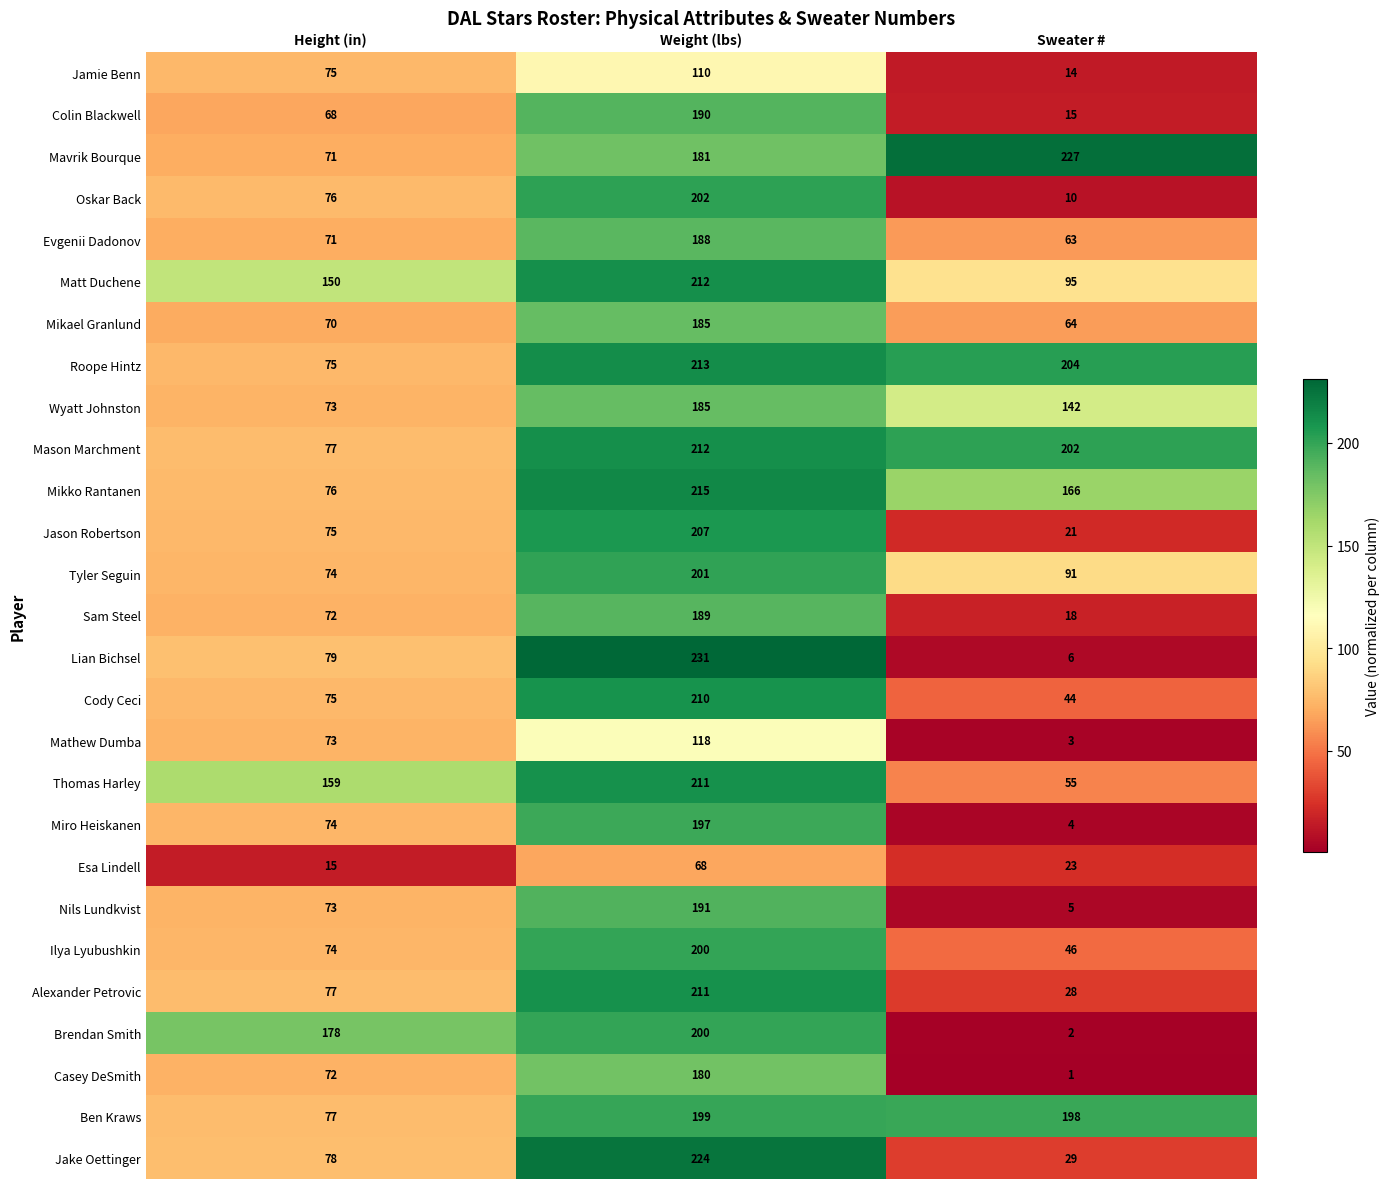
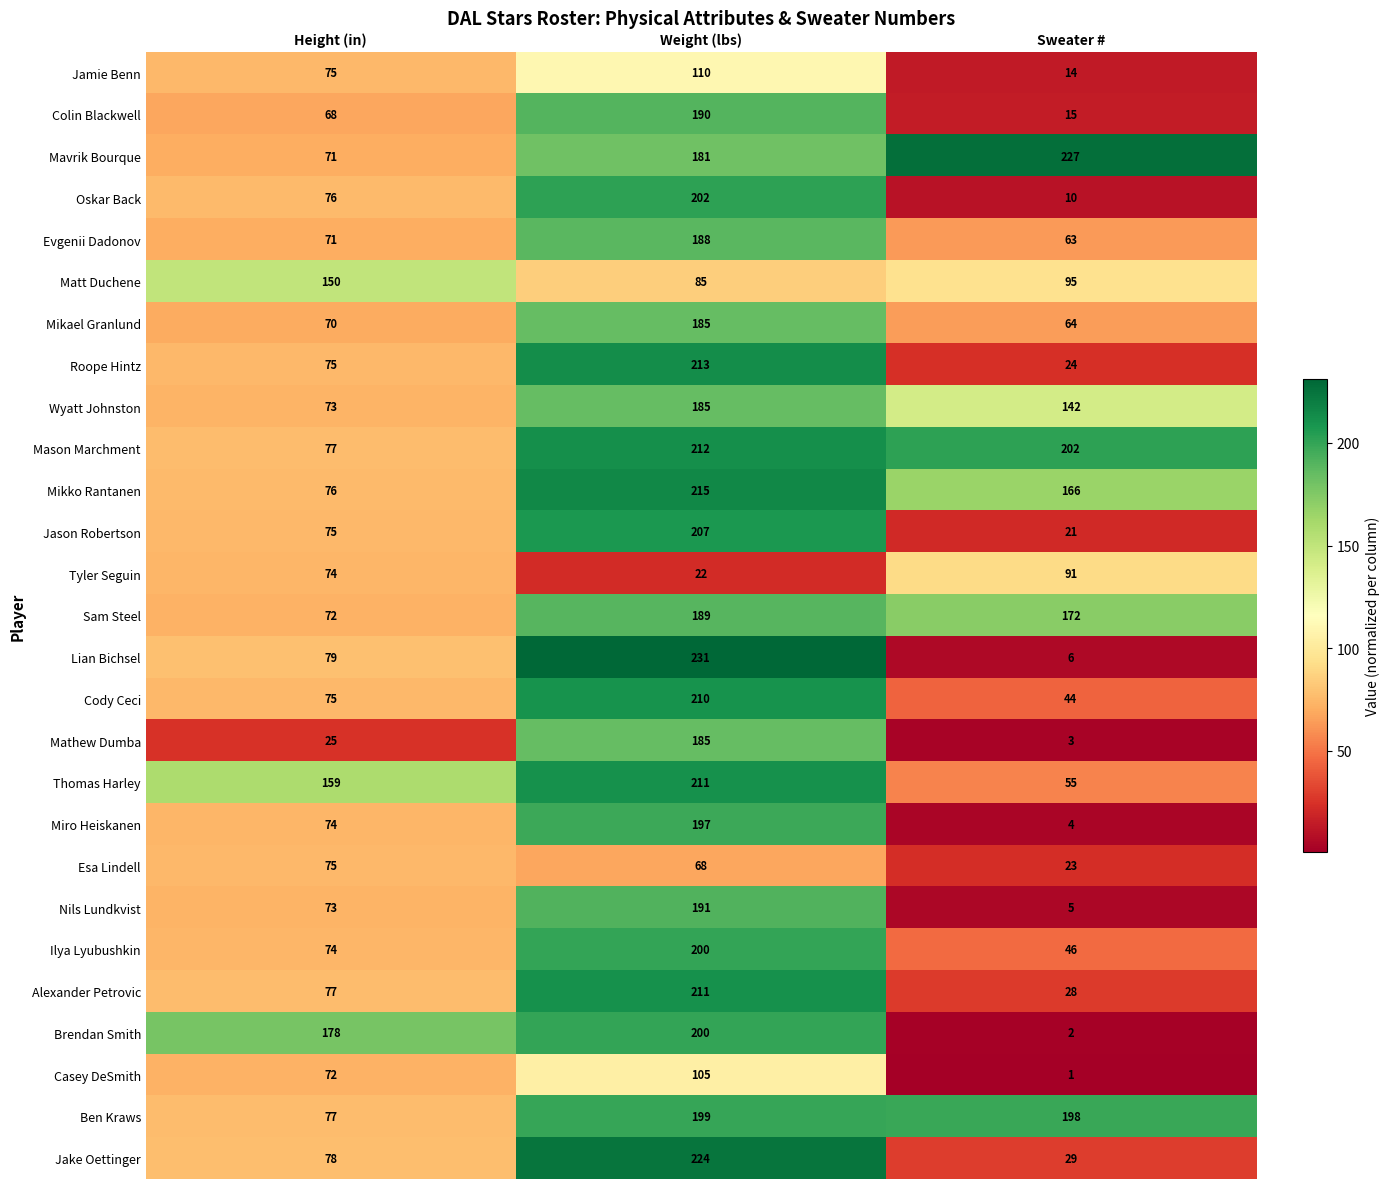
  {
    "Jamie Benn": {
      "Height (in)": 75,
      "Weight (lbs)": 110,
      "Sweater #": 14
    },
    "Colin Blackwell": {
      "Height (in)": 68,
      "Weight (lbs)": 190,
      "Sweater #": 15
    },
    "Mavrik Bourque": {
      "Height (in)": 71,
      "Weight (lbs)": 181,
      "Sweater #": 227
    },
    "Oskar Back": {
      "Height (in)": 76,
      "Weight (lbs)": 202,
      "Sweater #": 10
    },
    "Evgenii Dadonov": {
      "Height (in)": 71,
      "Weight (lbs)": 188,
      "Sweater #": 63
    },
    "Matt Duchene": {
      "Height (in)": 150,
-     "Weight (lbs)": 212,
+     "Weight (lbs)": 85,
      "Sweater #": 95
    },
    "Mikael Granlund": {
      "Height (in)": 70,
      "Weight (lbs)": 185,
      "Sweater #": 64
    },
    "Roope Hintz": {
      "Height (in)": 75,
      "Weight (lbs)": 213,
-     "Sweater #": 204
+     "Sweater #": 24
    },
    "Wyatt Johnston": {
      "Height (in)": 73,
      "Weight (lbs)": 185,
      "Sweater #": 142
    },
    "Mason Marchment": {
      "Height (in)": 77,
      "Weight (lbs)": 212,
      "Sweater #": 202
    },
    "Mikko Rantanen": {
      "Height (in)": 76,
      "Weight (lbs)": 215,
      "Sweater #": 166
    },
    "Jason Robertson": {
      "Height (in)": 75,
      "Weight (lbs)": 207,
      "Sweater #": 21
    },
    "Tyler Seguin": {
      "Height (in)": 74,
-     "Weight (lbs)": 201,
+     "Weight (lbs)": 22,
      "Sweater #": 91
    },
    "Sam Steel": {
      "Height (in)": 72,
      "Weight (lbs)": 189,
-     "Sweater #": 18
+     "Sweater #": 172
    },
    "Lian Bichsel": {
      "Height (in)": 79,
      "Weight (lbs)": 231,
      "Sweater #": 6
    },
    "Cody Ceci": {
      "Height (in)": 75,
      "Weight (lbs)": 210,
      "Sweater #": 44
    },
    "Mathew Dumba": {
-     "Height (in)": 73,
-     "Weight (lbs)": 118,
+     "Height (in)": 25,
+     "Weight (lbs)": 185,
      "Sweater #": 3
    },
    "Thomas Harley": {
      "Height (in)": 159,
      "Weight (lbs)": 211,
      "Sweater #": 55
    },
    "Miro Heiskanen": {
      "Height (in)": 74,
      "Weight (lbs)": 197,
      "Sweater #": 4
    },
    "Esa Lindell": {
-     "Height (in)": 15,
+     "Height (in)": 75,
      "Weight (lbs)": 68,
      "Sweater #": 23
    },
    "Nils Lundkvist": {
      "Height (in)": 73,
      "Weight (lbs)": 191,
      "Sweater #": 5
    },
    "Ilya Lyubushkin": {
      "Height (in)": 74,
      "Weight (lbs)": 200,
      "Sweater #": 46
    },
    "Alexander Petrovic": {
      "Height (in)": 77,
      "Weight (lbs)": 211,
      "Sweater #": 28
    },
    "Brendan Smith": {
      "Height (in)": 178,
      "Weight (lbs)": 200,
      "Sweater #": 2
    },
    "Casey DeSmith": {
      "Height (in)": 72,
-     "Weight (lbs)": 180,
+     "Weight (lbs)": 105,
      "Sweater #": 1
    },
    "Ben Kraws": {
      "Height (in)": 77,
      "Weight (lbs)": 199,
      "Sweater #": 198
    },
    "Jake Oettinger": {
      "Height (in)": 78,
      "Weight (lbs)": 224,
      "Sweater #": 29
    }
  }
